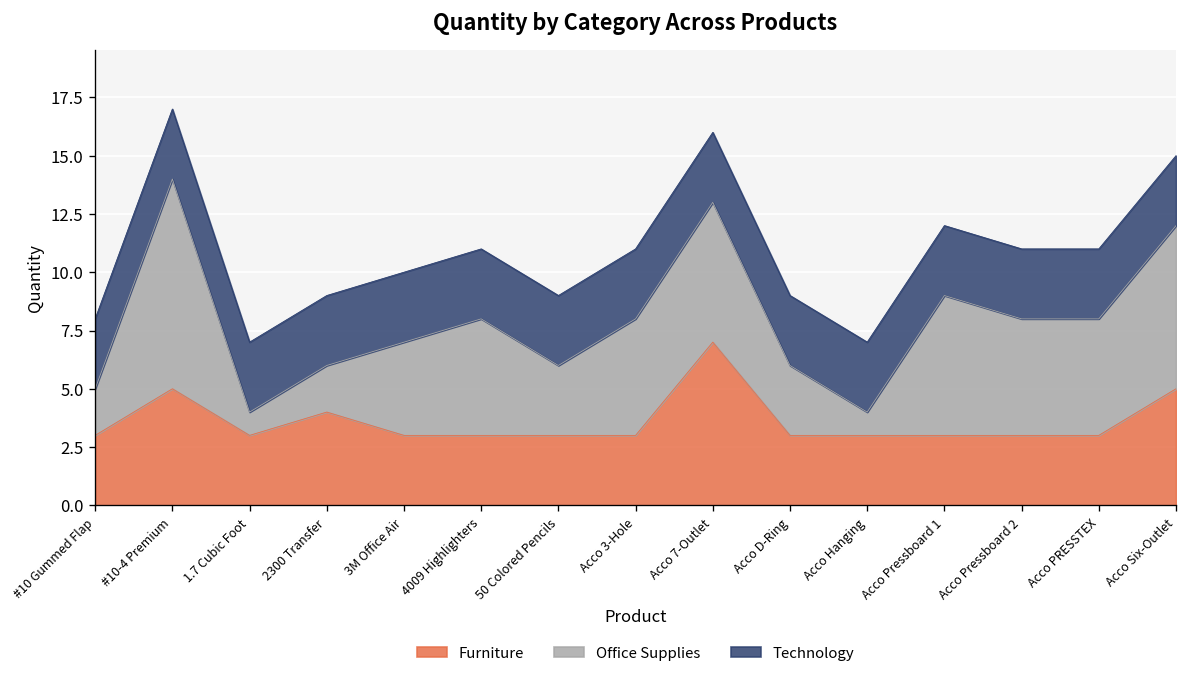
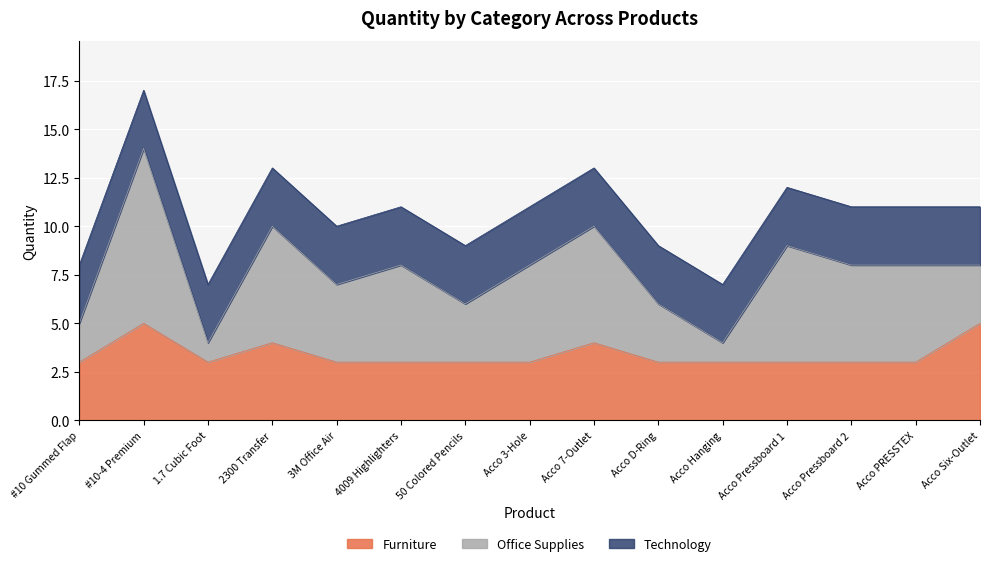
  {
    "Furniture": {
      "#10 Gummed Flap": 3,
      "#10-4 Premium": 5,
      "1.7 Cubic Foot": 3,
      "2300 Transfer": 4,
      "3M Office Air": 3,
      "4009 Highlighters": 3,
      "50 Colored Pencils": 3,
      "Acco 3-Hole": 3,
-     "Acco 7-Outlet": 7,
+     "Acco 7-Outlet": 4,
      "Acco D-Ring": 3,
      "Acco Hanging": 3,
      "Acco Pressboard 1": 3,
      "Acco Pressboard 2": 3,
      "Acco PRESSTEX": 3,
      "Acco Six-Outlet": 5
    },
    "Office Supplies": {
      "#10 Gummed Flap": 2,
      "#10-4 Premium": 9,
      "1.7 Cubic Foot": 1,
-     "2300 Transfer": 2,
+     "2300 Transfer": 6,
      "3M Office Air": 4,
      "4009 Highlighters": 5,
      "50 Colored Pencils": 3,
      "Acco 3-Hole": 5,
      "Acco 7-Outlet": 6,
      "Acco D-Ring": 3,
      "Acco Hanging": 1,
      "Acco Pressboard 1": 6,
      "Acco Pressboard 2": 5,
      "Acco PRESSTEX": 5,
-     "Acco Six-Outlet": 7
+     "Acco Six-Outlet": 3
    },
    "Technology": {
      "#10 Gummed Flap": 3,
      "#10-4 Premium": 3,
      "1.7 Cubic Foot": 3,
      "2300 Transfer": 3,
      "3M Office Air": 3,
      "4009 Highlighters": 3,
      "50 Colored Pencils": 3,
      "Acco 3-Hole": 3,
      "Acco 7-Outlet": 3,
      "Acco D-Ring": 3,
      "Acco Hanging": 3,
      "Acco Pressboard 1": 3,
      "Acco Pressboard 2": 3,
      "Acco PRESSTEX": 3,
      "Acco Six-Outlet": 3
    }
  }
